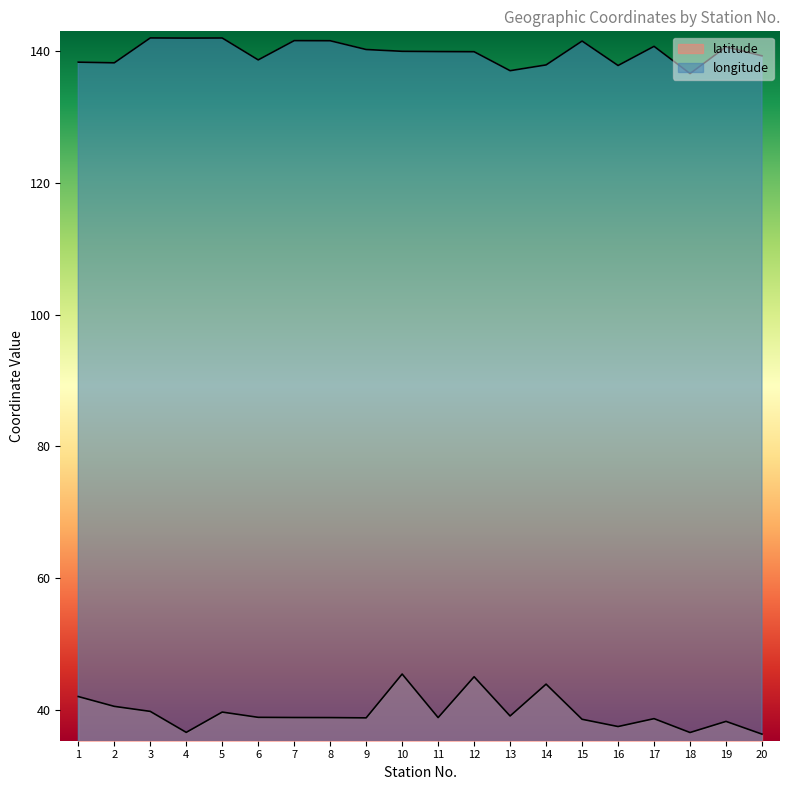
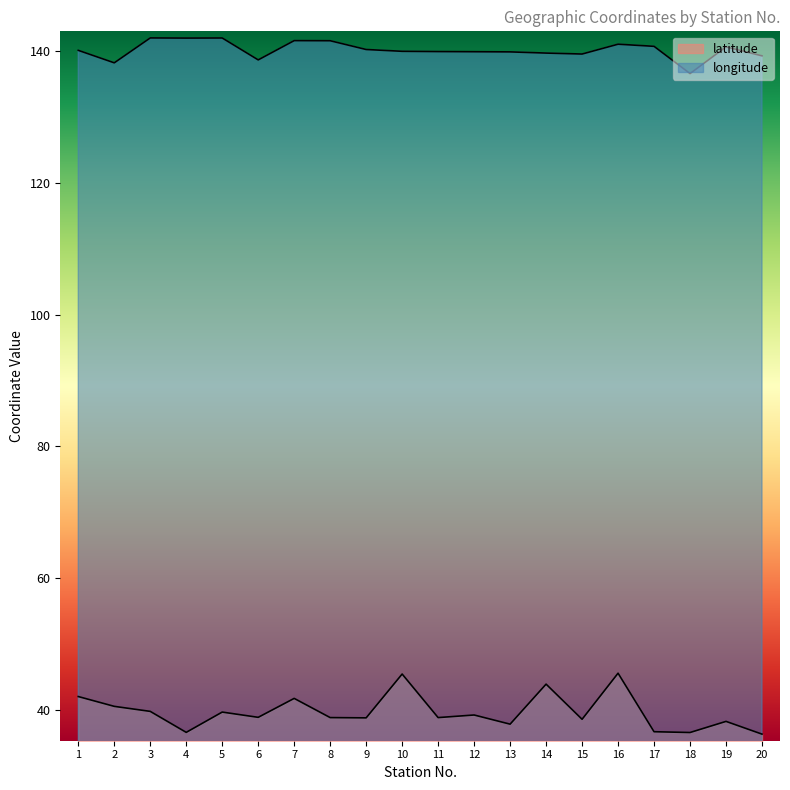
  {
    "latitude": {
      "1": 42,
      "2": 41,
      "3": 40,
      "4": 37,
      "5": 40,
      "6": 39,
-     "7": 39,
+     "7": 42,
      "8": 39,
      "9": 39,
      "10": 45,
      "11": 39,
-     "12": 45,
-     "13": 39,
+     "12": 39,
+     "13": 38,
      "14": 44,
      "15": 39,
-     "16": 37,
-     "17": 39,
+     "16": 46,
+     "17": 37,
      "18": 37,
      "19": 38,
      "20": 36
    },
    "longitude": {
-     "1": 138,
+     "1": 140,
      "2": 138,
      "3": 142,
      "4": 142,
      "5": 142,
      "6": 139,
      "7": 142,
      "8": 142,
      "9": 140,
      "10": 140,
      "11": 140,
      "12": 140,
-     "13": 137,
-     "14": 138,
-     "15": 142,
-     "16": 138,
+     "13": 140,
+     "14": 140,
+     "15": 140,
+     "16": 141,
      "17": 141
    }
  }
